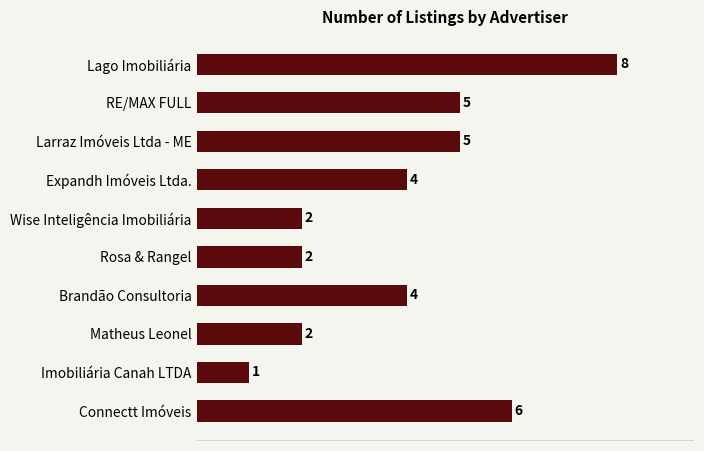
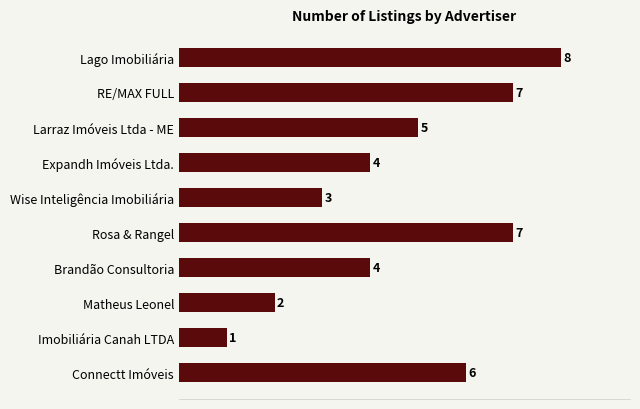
  {
    "Lago Imobiliária": 8,
-   "RE/MAX FULL": 5,
+   "RE/MAX FULL": 7,
    "Larraz Imóveis Ltda - ME": 5,
    "Expandh Imóveis Ltda.": 4,
-   "Wise Inteligência Imobiliária": 2,
-   "Rosa & Rangel": 2,
+   "Wise Inteligência Imobiliária": 3,
+   "Rosa & Rangel": 7,
    "Brandão Consultoria": 4,
    "Matheus Leonel": 2,
    "Imobiliária Canah LTDA": 1,
    "Connectt Imóveis": 6
  }
